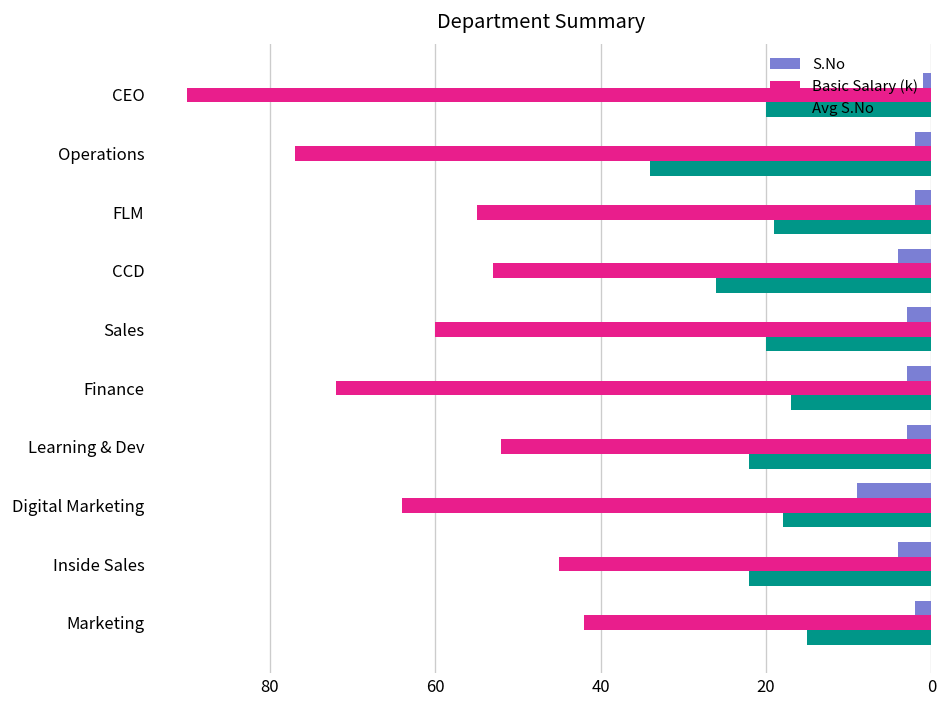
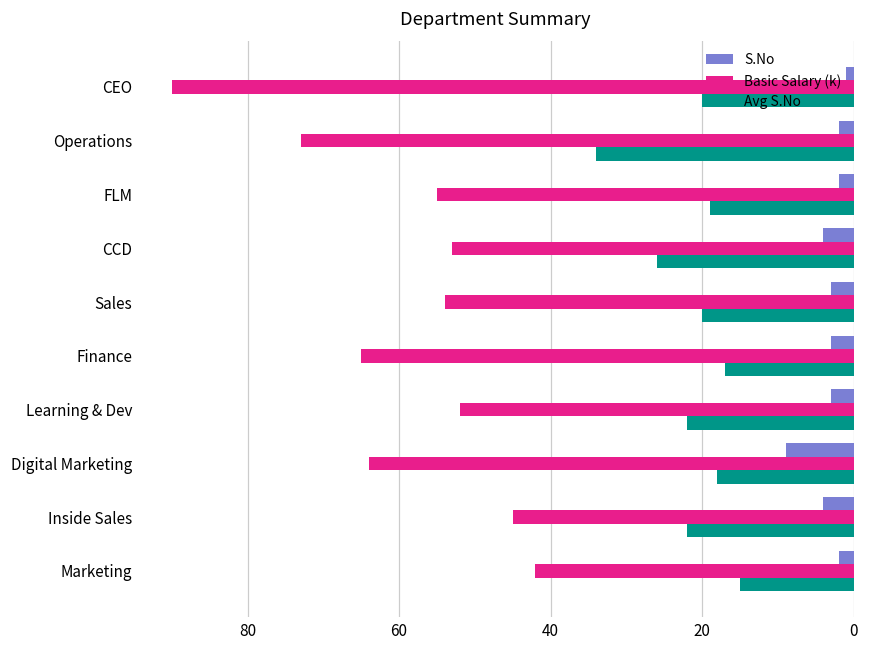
  {
    "S.No": {
      "CEO": 1,
      "Operations": 2,
      "FLM": 2,
      "CCD": 4,
      "Sales": 3,
      "Finance": 3,
      "Learning & Dev": 3,
      "Digital Marketing": 9,
      "Inside Sales": 4,
      "Marketing": 2
    },
    "Basic Salary (k)": {
      "CEO": 90,
-     "Operations": 77,
+     "Operations": 73,
      "FLM": 55,
      "CCD": 53,
-     "Sales": 60,
-     "Finance": 72,
+     "Sales": 54,
+     "Finance": 65,
      "Learning & Dev": 52,
      "Digital Marketing": 64,
      "Inside Sales": 45,
      "Marketing": 42
    },
    "Avg S.No": {
      "CEO": 20,
      "Operations": 34,
      "FLM": 19,
      "CCD": 26,
      "Sales": 20,
      "Finance": 17,
      "Learning & Dev": 22,
      "Digital Marketing": 18,
      "Inside Sales": 22,
      "Marketing": 15
    }
  }
